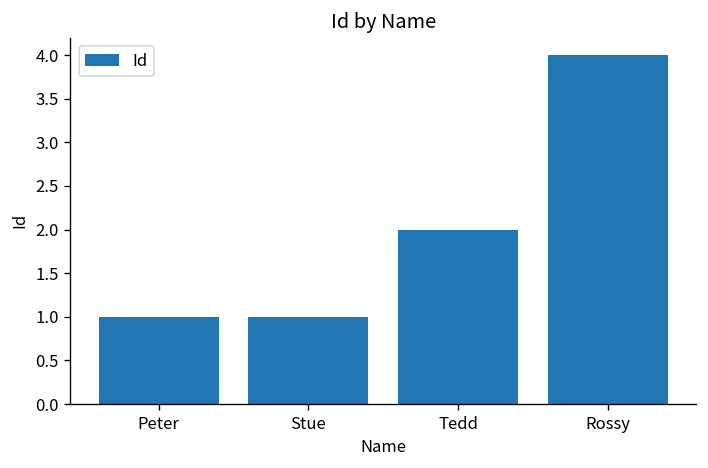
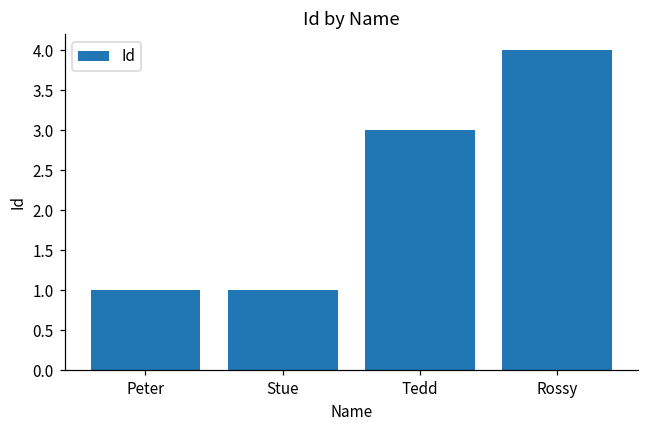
  {
    "Peter": 1,
    "Stue": 1,
-   "Tedd": 2,
+   "Tedd": 3,
    "Rossy": 4
  }
